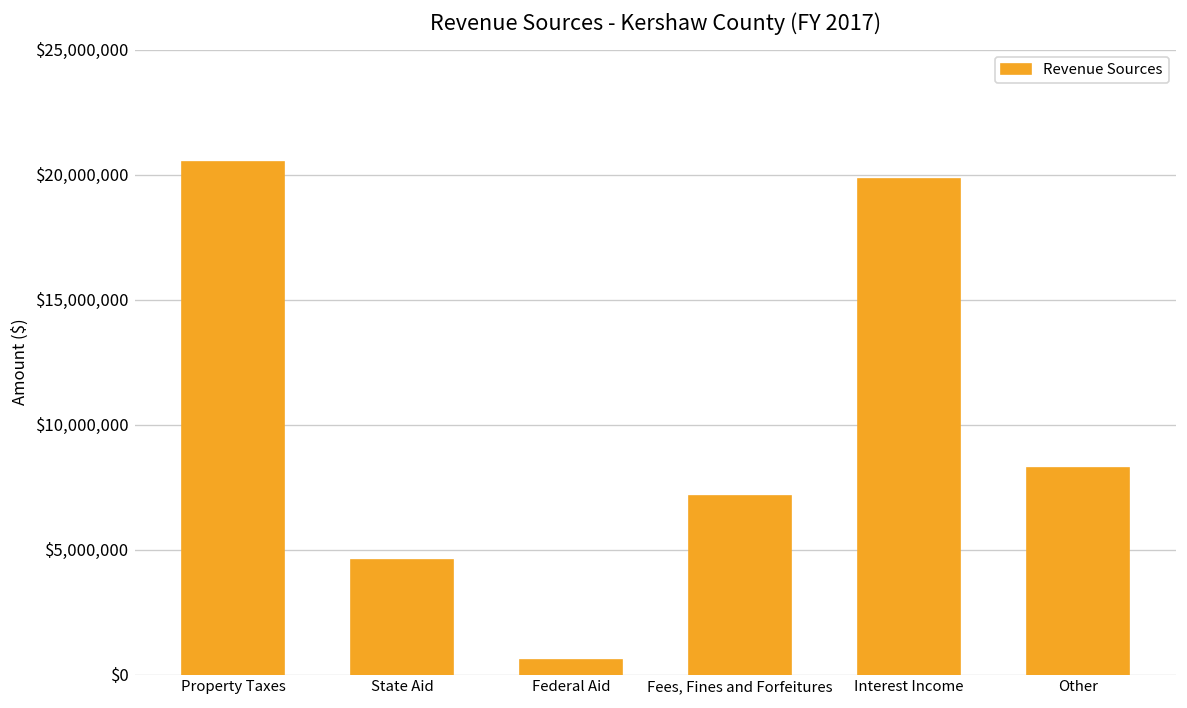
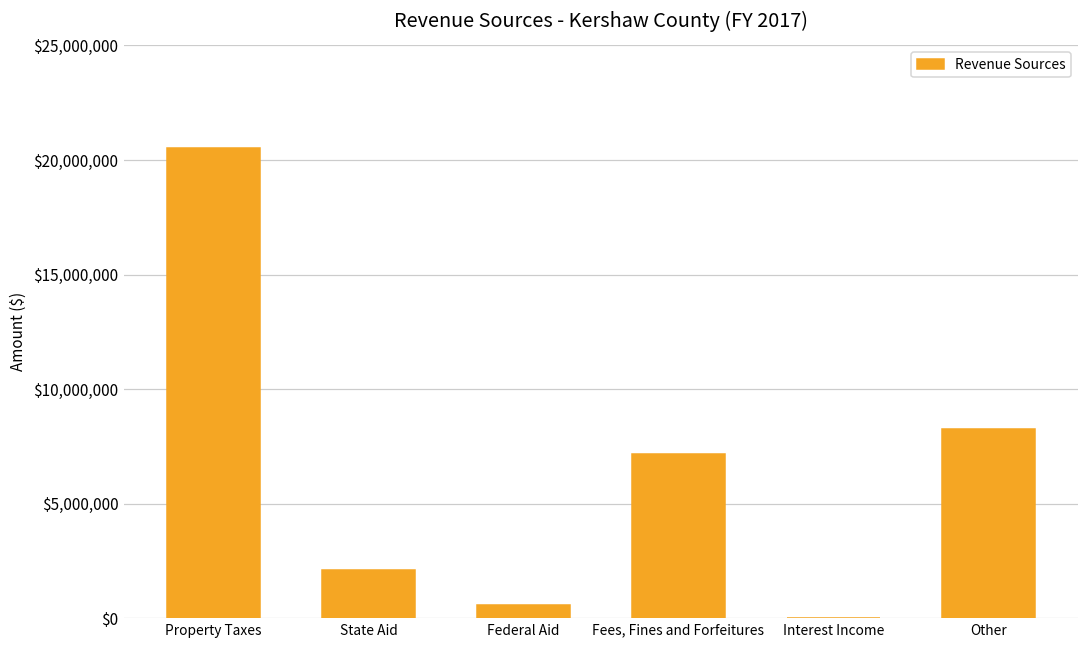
  {
    "Property Taxes": "$20,500,000",
-   "State Aid": "$4,600,000",
+   "State Aid": "$2,100,000",
    "Federal Aid": "$600,000",
    "Fees, Fines and Forfeitures": "$7,200,000",
-   "Interest Income": "$19,800,000",
+   "Interest Income": "$0",
    "Other": "$8,300,000"
  }
